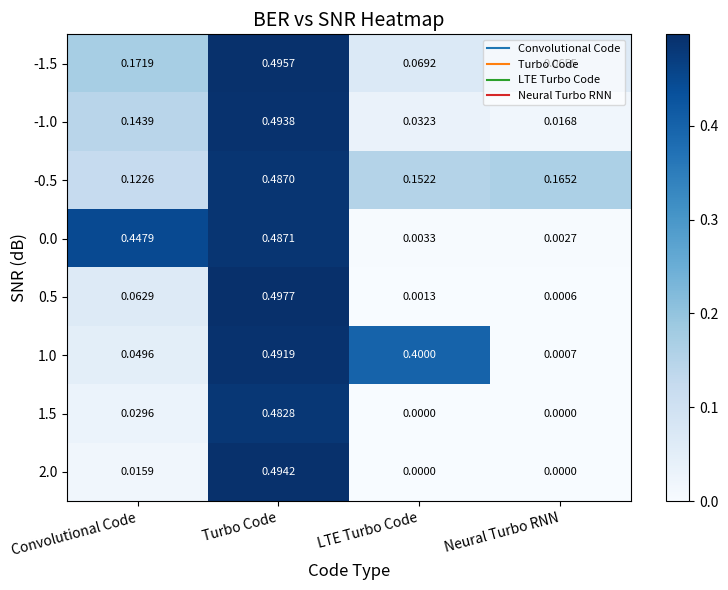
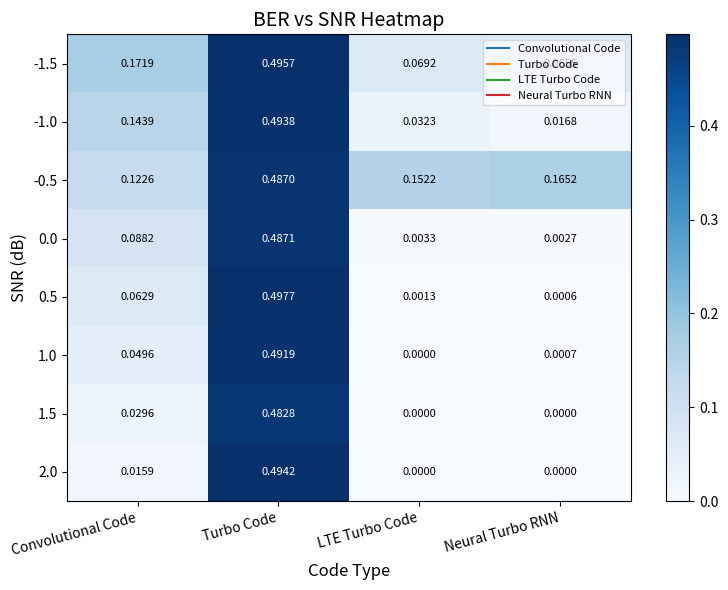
  {
    "-1.5": {
      "Convolutional Code": 0.1719,
      "Turbo Code": 0.4957,
      "LTE Turbo Code": 0.0692
    },
    "-1.0": {
      "Convolutional Code": 0.1439,
      "Turbo Code": 0.4938,
      "LTE Turbo Code": 0.0323,
      "Neural Turbo RNN": 0.0168
    },
    "-0.5": {
      "Convolutional Code": 0.1226,
      "Turbo Code": 0.4870,
      "LTE Turbo Code": 0.1522,
      "Neural Turbo RNN": 0.1652
    },
    "0.0": {
-     "Convolutional Code": 0.4479,
+     "Convolutional Code": 0.0882,
      "Turbo Code": 0.4871,
      "LTE Turbo Code": 0.0033,
      "Neural Turbo RNN": 0.0027
    },
    "0.5": {
      "Convolutional Code": 0.0629,
      "Turbo Code": 0.4977,
      "LTE Turbo Code": 0.0013,
      "Neural Turbo RNN": 0.0006
    },
    "1.0": {
      "Convolutional Code": 0.0496,
      "Turbo Code": 0.4919,
-     "LTE Turbo Code": 0.4000,
+     "LTE Turbo Code": 0.0000,
      "Neural Turbo RNN": 0.0007
    },
    "1.5": {
      "Convolutional Code": 0.0296,
      "Turbo Code": 0.4828,
      "LTE Turbo Code": 0.0000,
      "Neural Turbo RNN": 0.0000
    },
    "2.0": {
      "Convolutional Code": 0.0159,
      "Turbo Code": 0.4942,
      "LTE Turbo Code": 0.0000,
      "Neural Turbo RNN": 0.0000
    }
  }
